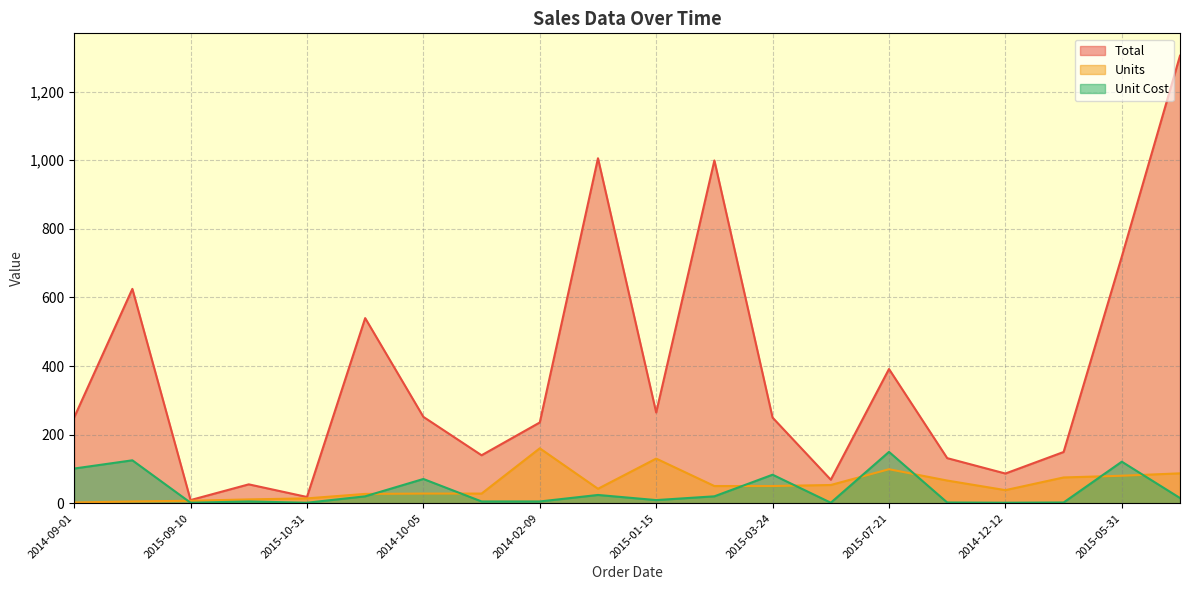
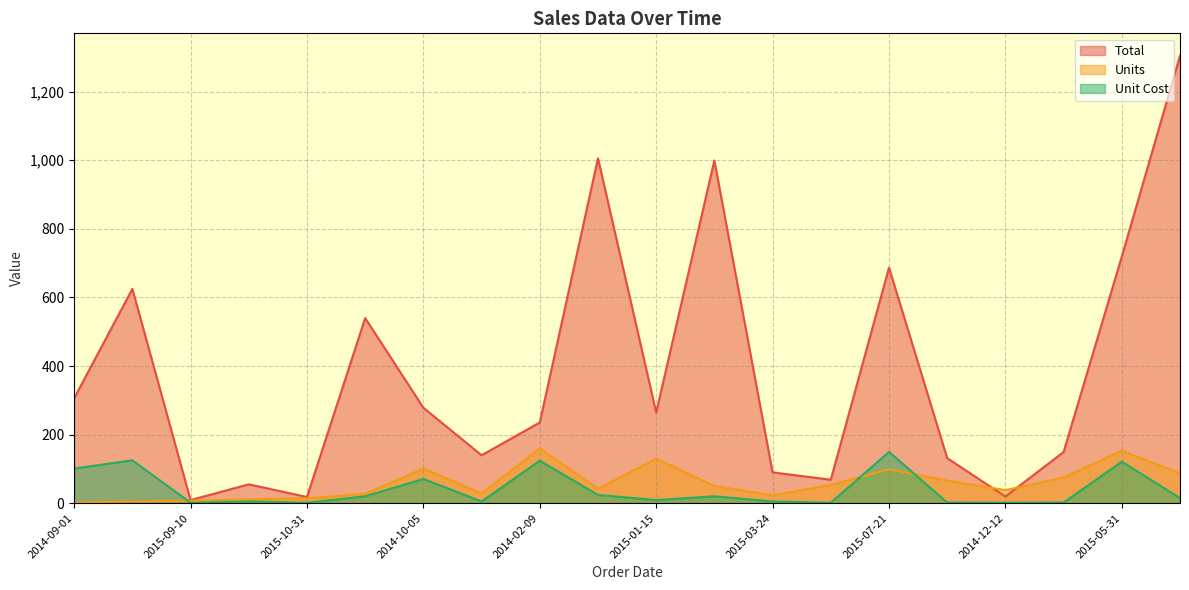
  {
    "Total": {
-     "2014-09-01": 250,
-     "2014-10-05": 250,
+     "2014-09-01": 310,
+     "2014-10-05": 280,
      "2014-02-09": 240,
      "2015-01-15": 260,
-     "2015-03-24": 250,
-     "2015-07-21": 390,
-     "2014-12-12": 90,
+     "2015-03-24": 90,
+     "2015-07-21": 690,
+     "2014-12-12": 20,
      "2015-05-31": 720
    },
    "Units": {
      "2014-09-01": 0,
-     "2014-10-05": 30,
+     "2014-10-05": 100,
      "2014-02-09": 160,
      "2015-01-15": 130,
-     "2015-03-24": 50,
+     "2015-03-24": 20,
      "2015-07-21": 100,
      "2014-12-12": 40,
-     "2015-05-31": 80
+     "2015-05-31": 150
    },
    "Unit Cost": {
      "2014-09-01": 100,
      "2015-10-31": 0,
      "2014-10-05": 70,
-     "2014-02-09": 0,
+     "2014-02-09": 120,
      "2015-01-15": 10,
-     "2015-03-24": 80,
+     "2015-03-24": 0,
      "2015-07-21": 150,
      "2014-12-12": 0,
      "2015-05-31": 120
    }
  }
